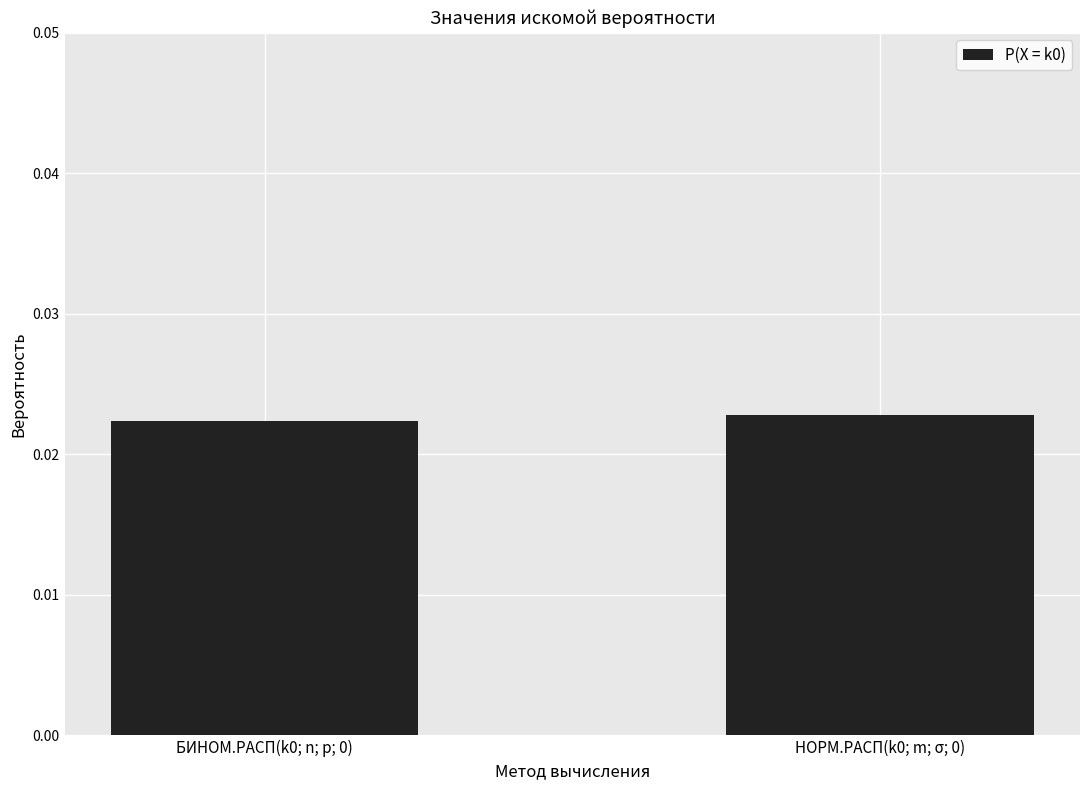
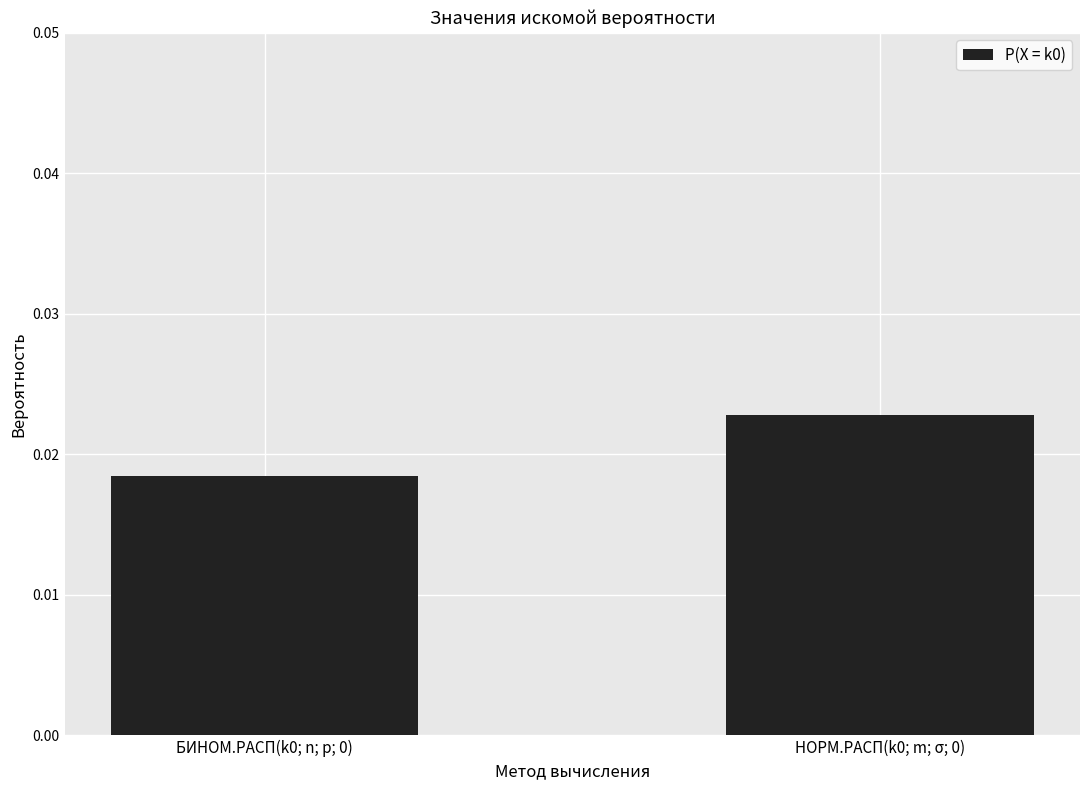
  {
-   "БИНОМ.РАСП(k0; n; p; 0)": 0.0224,
+   "БИНОМ.РАСП(k0; n; p; 0)": 0.0185,
    "НОРМ.РАСП(k0; m; σ; 0)": 0.0228
  }
